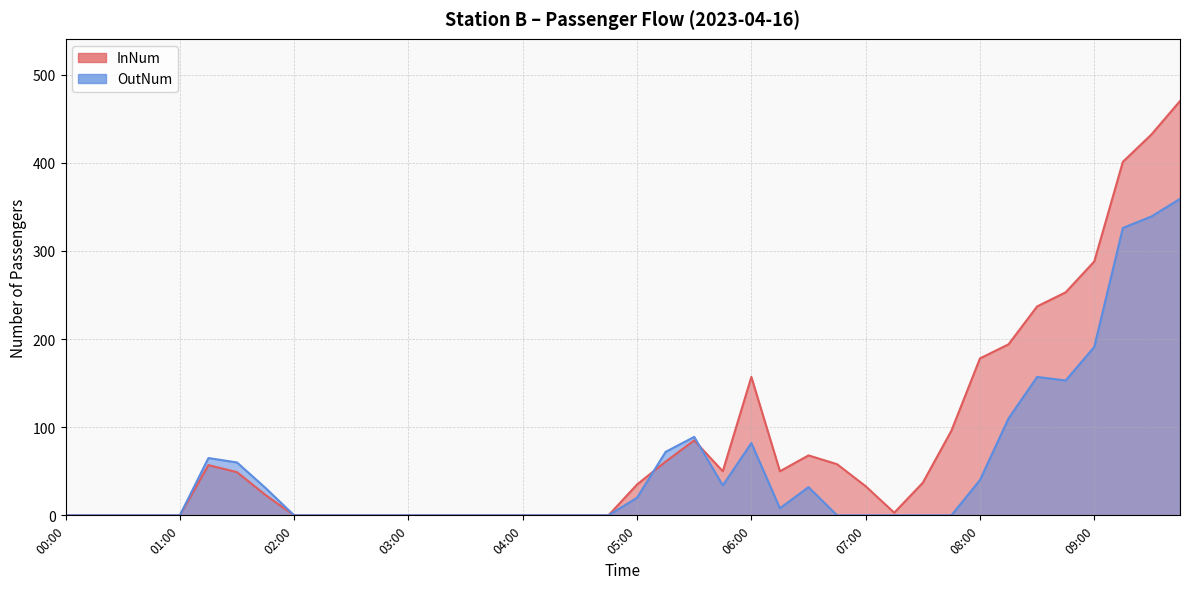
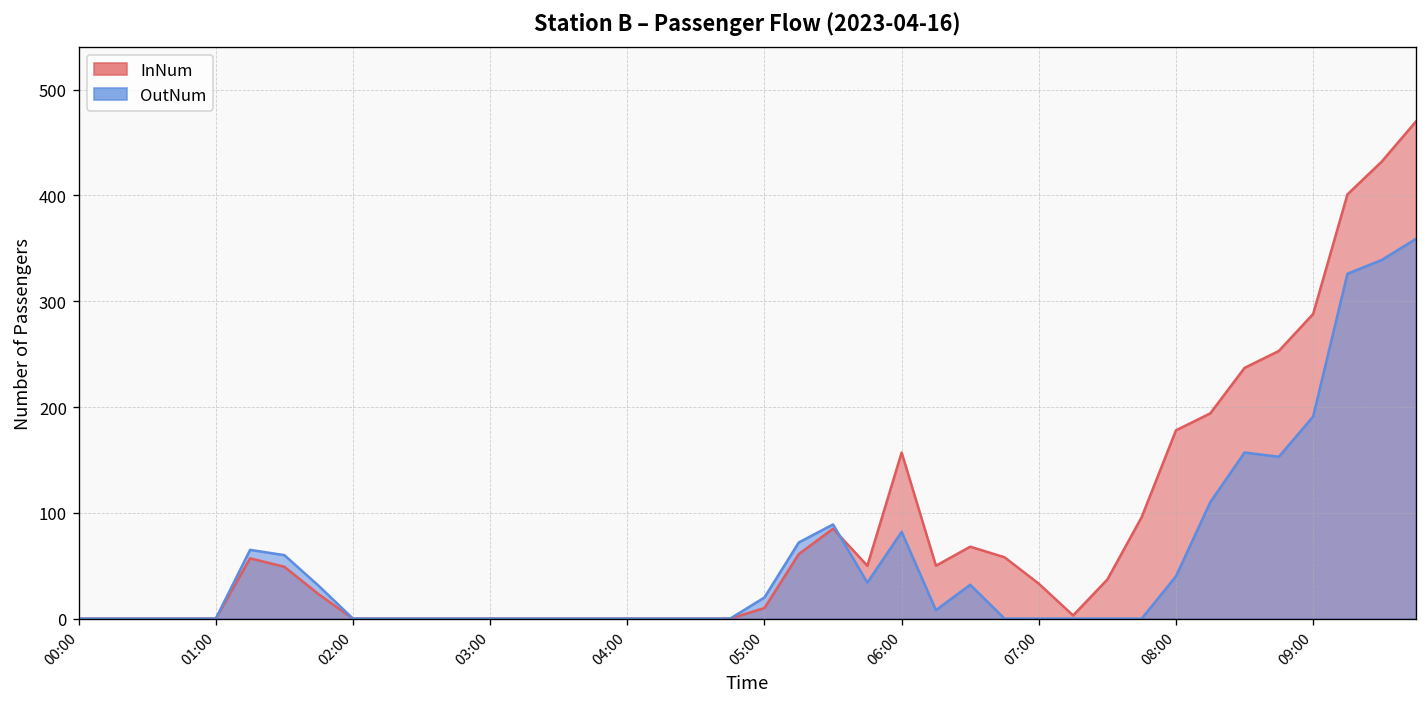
  {
    "InNum": {
-     "05:00": 40,
+     "05:00": 10,
      "06:00": 160,
      "07:00": 30,
      "08:00": 180,
      "09:00": 290
    },
    "OutNum": {
      "05:00": 20,
      "06:00": 80,
      "07:00": 0,
      "08:00": 40,
      "09:00": 190
    }
  }
